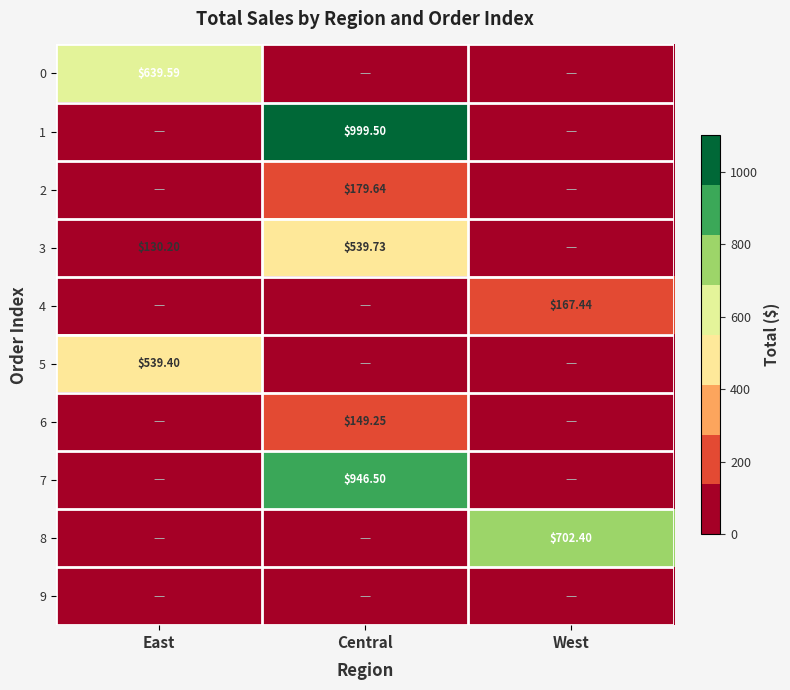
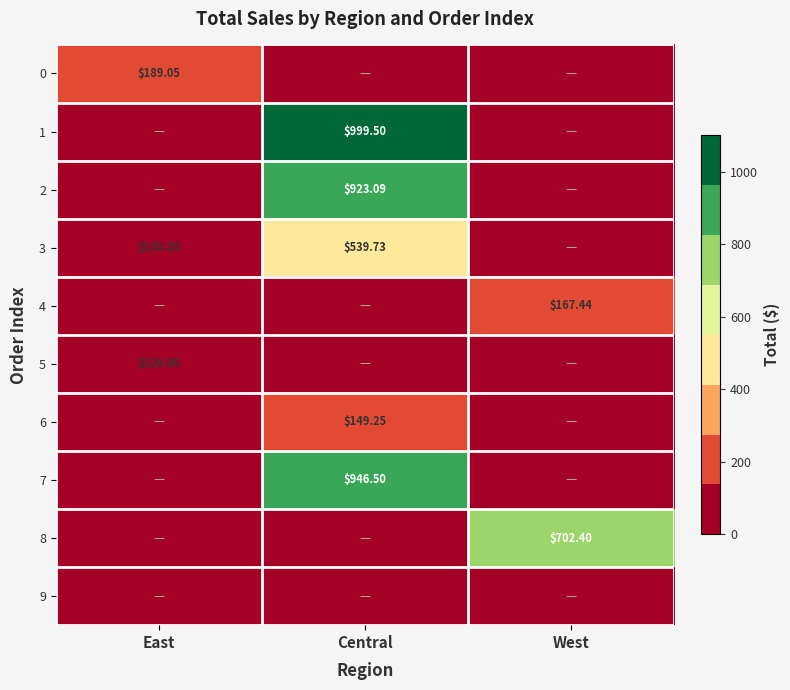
  {
    "0": {
-     "East": "$639.59"
+     "East": "$189.05"
    },
    "1": {
      "Central": "$999.50"
    },
    "2": {
-     "Central": "$179.64"
+     "Central": "$923.09"
    },
    "3": {
      "East": "$130.20",
      "Central": "$539.73"
    },
    "4": {
      "West": "$167.44"
    },
    "5": {
-     "East": "$539.40"
+     "East": "$126.00"
    },
    "6": {
      "Central": "$149.25"
    },
    "7": {
      "Central": "$946.50"
    },
    "8": {
      "West": "$702.40"
    }
  }
